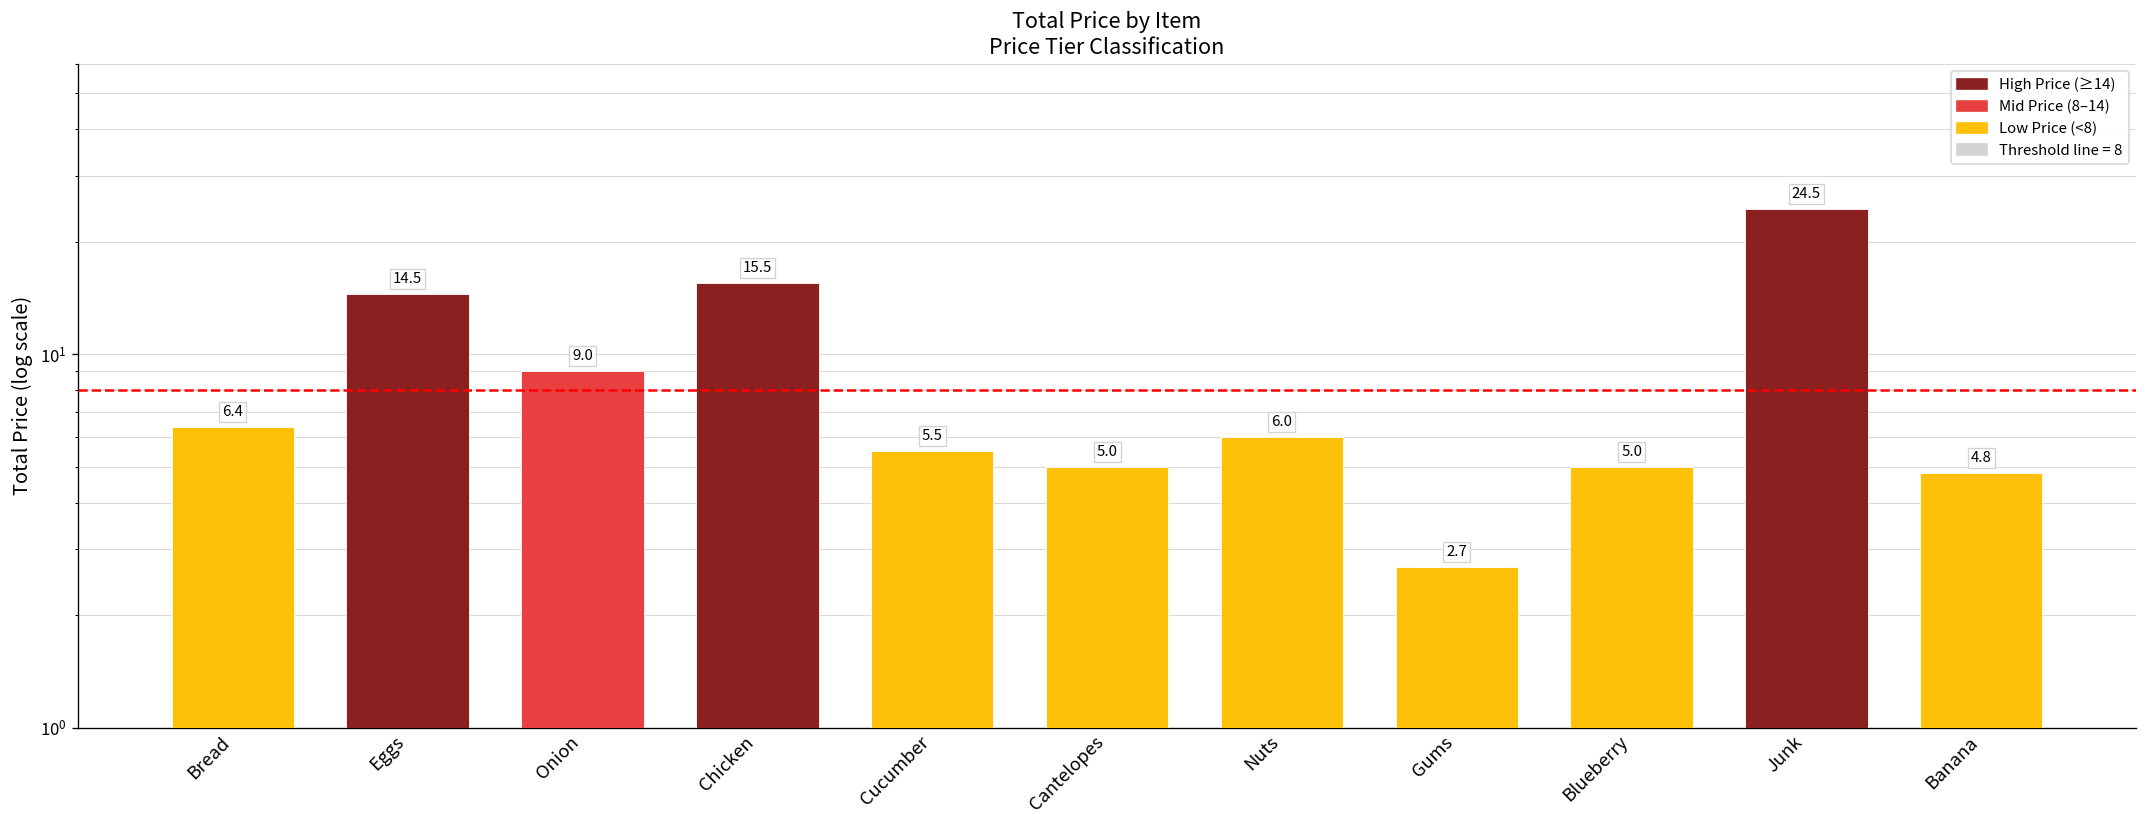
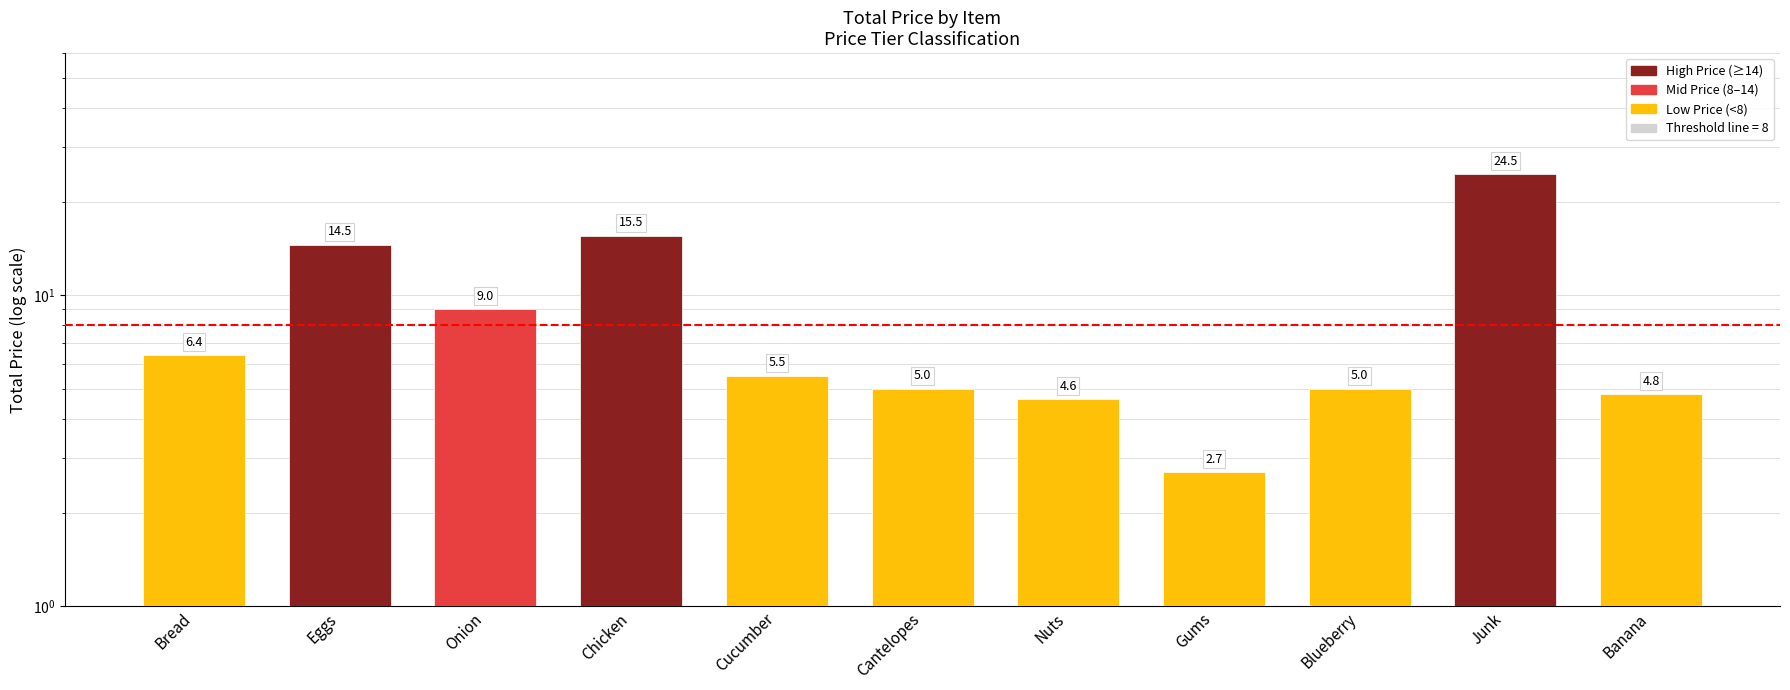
  {
-   "Nuts": 6.0
+   "Nuts": 4.6
  }
